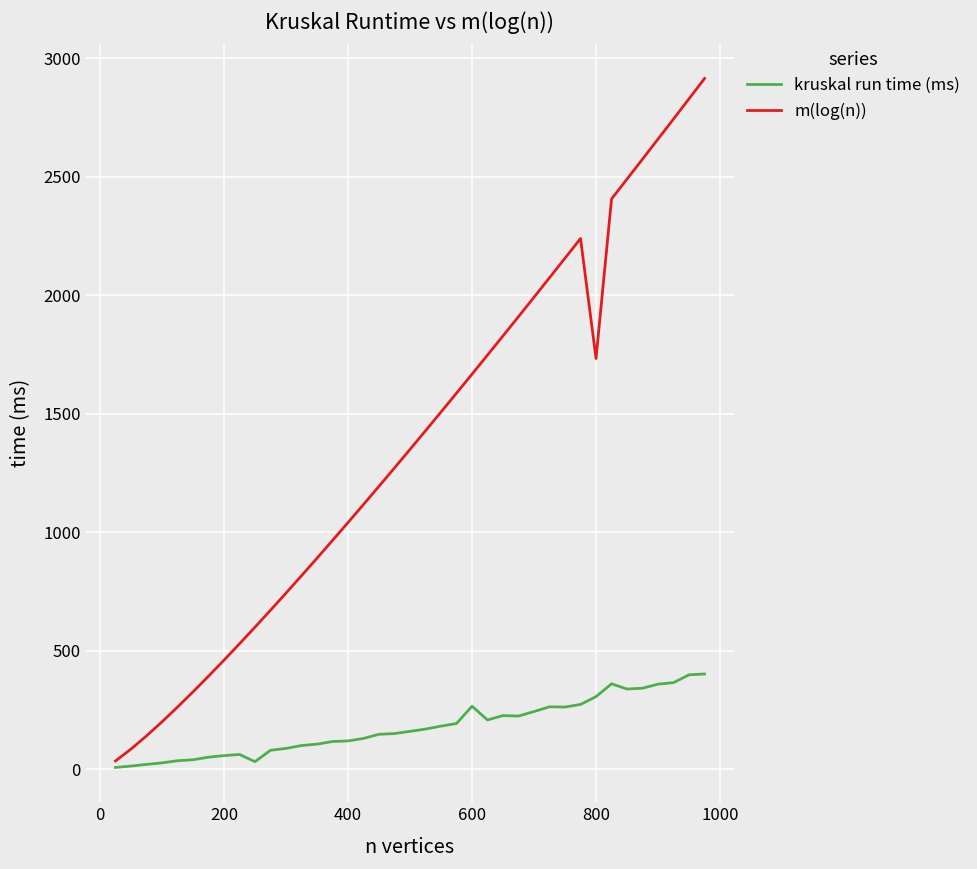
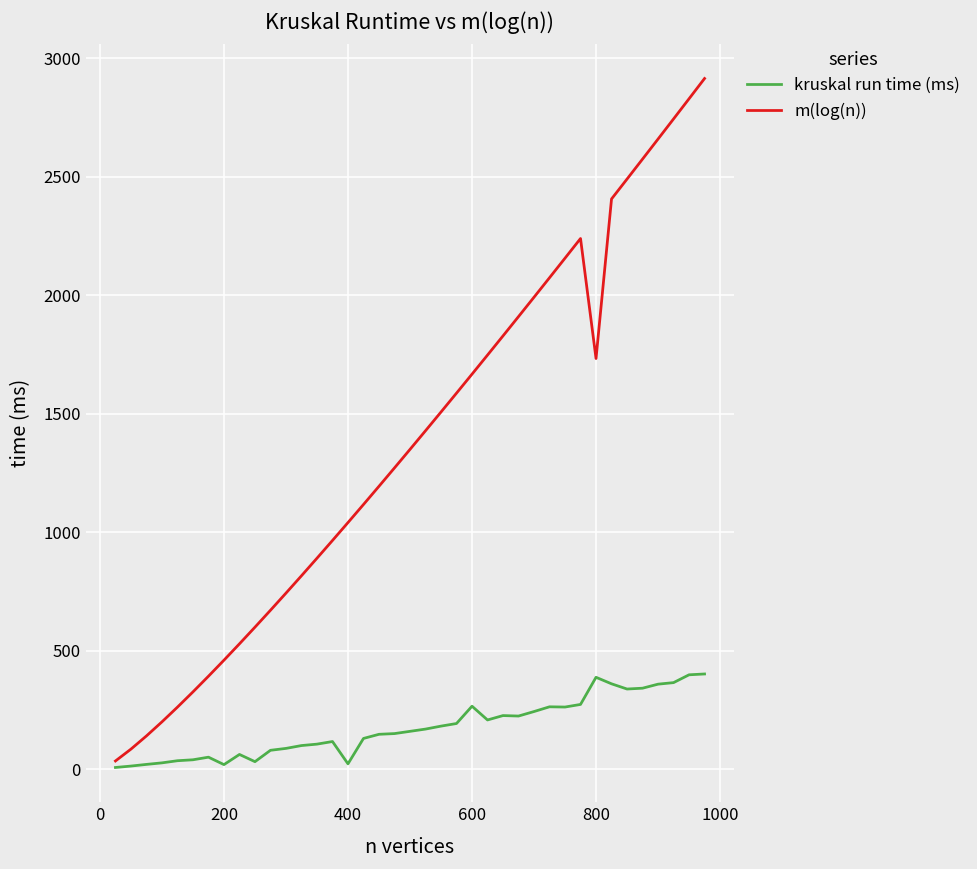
  {
    "kruskal run time (ms)": {
-     "200": 60,
-     "400": 120,
+     "200": 20,
+     "400": 20,
      "600": 270,
-     "800": 310
+     "800": 390
    },
    "m(log(n))": {
      "200": 460,
      "400": 1040,
      "600": 1670,
      "800": 1730
    }
  }
